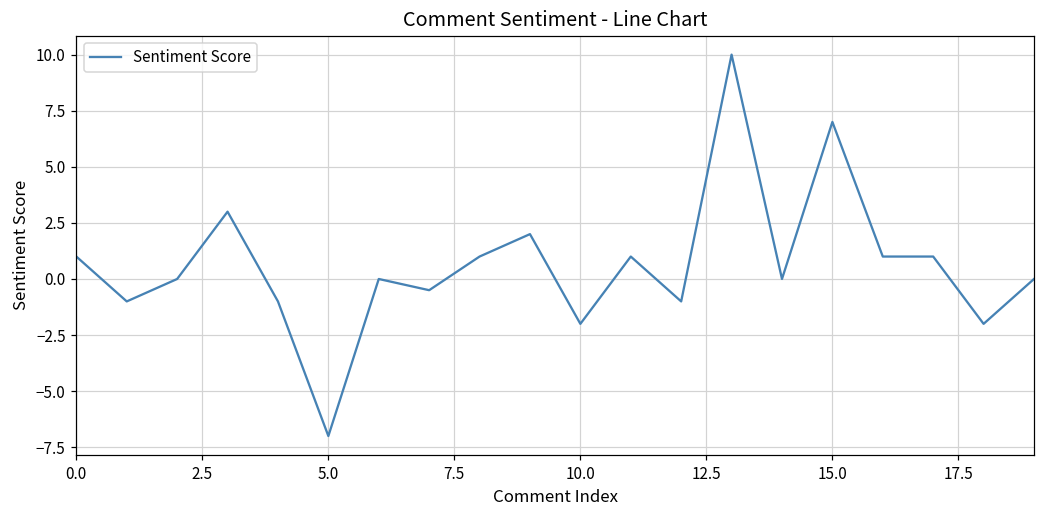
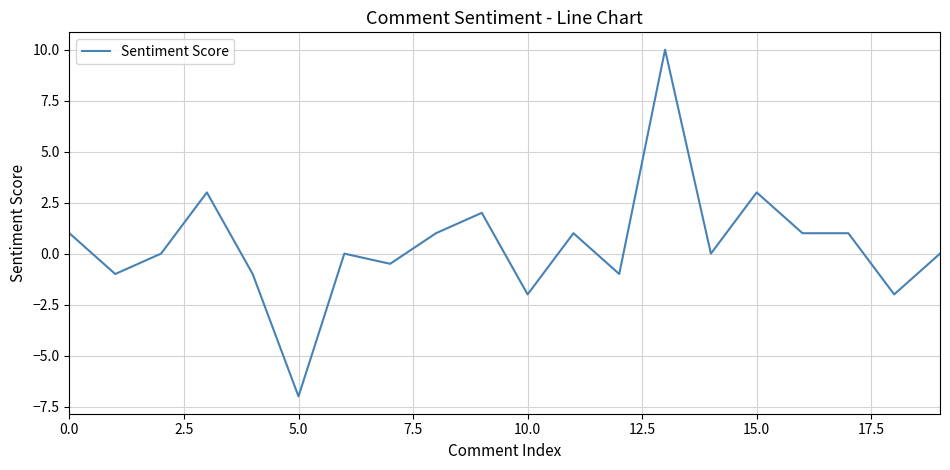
  {
    "0.0": 1,
    "5.0": -7,
    "10.0": -2,
-   "15.0": 7
+   "15.0": 3
  }
